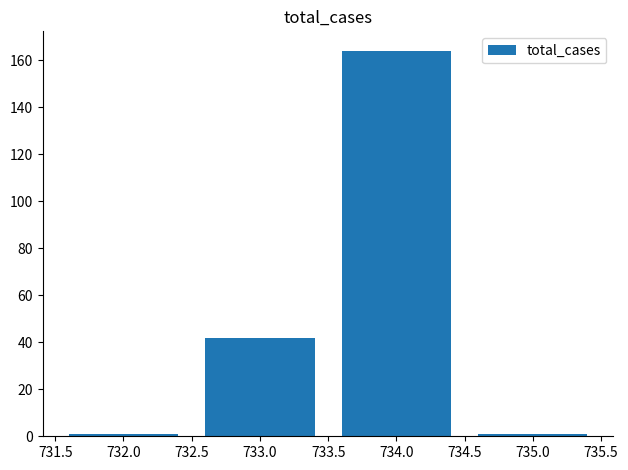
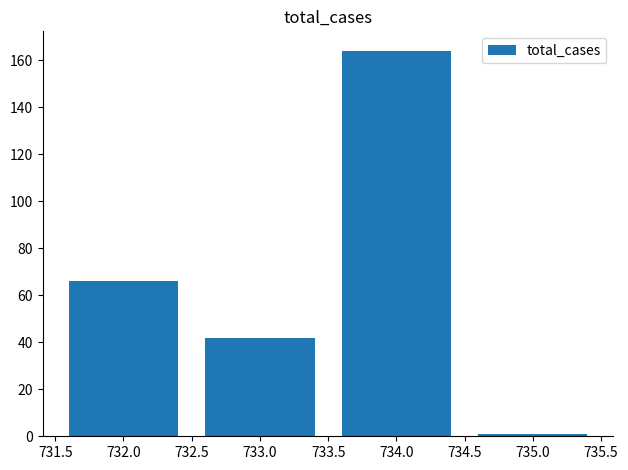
  {
-   "732.0": 1,
+   "732.0": 66,
    "733.0": 42,
    "734.0": 164
  }
